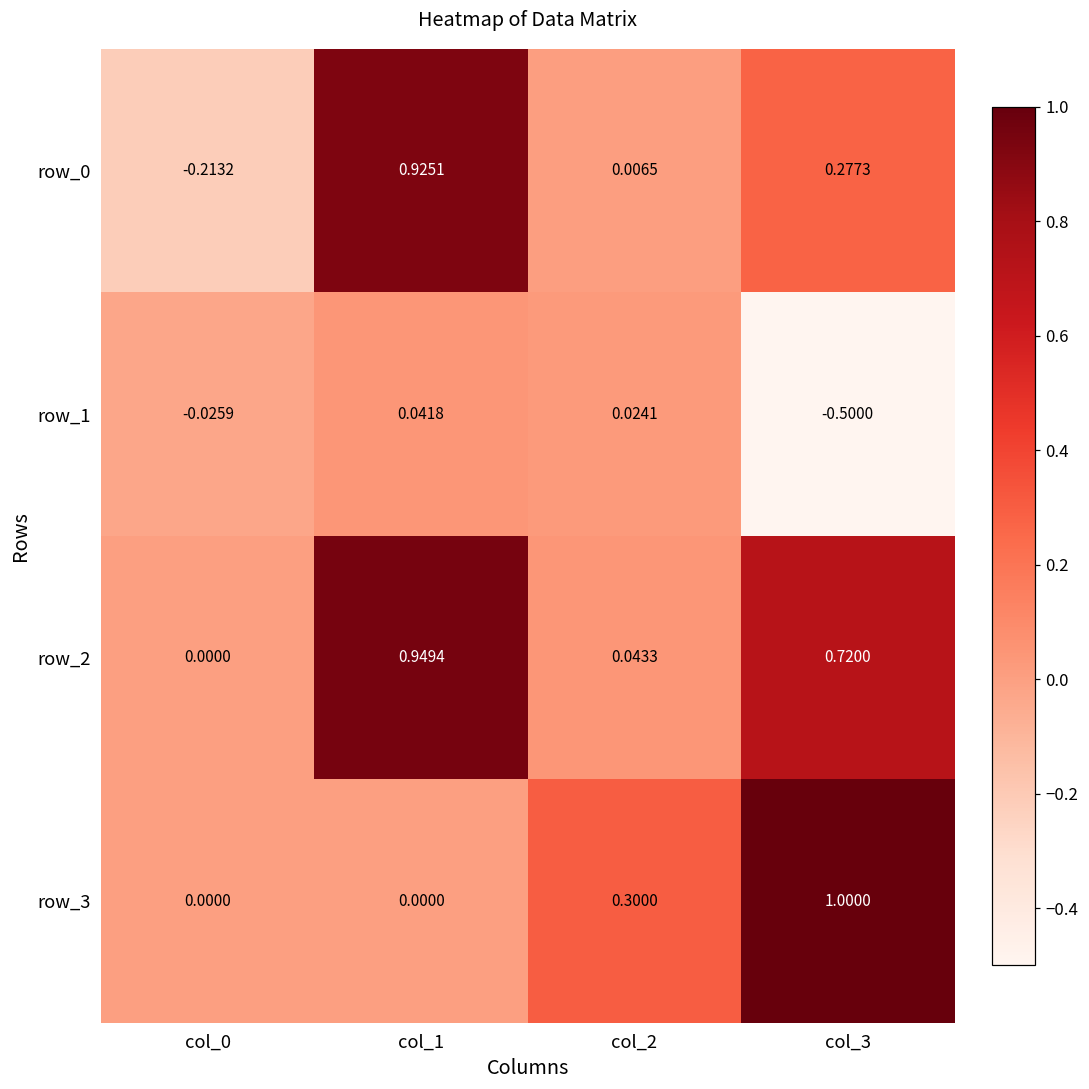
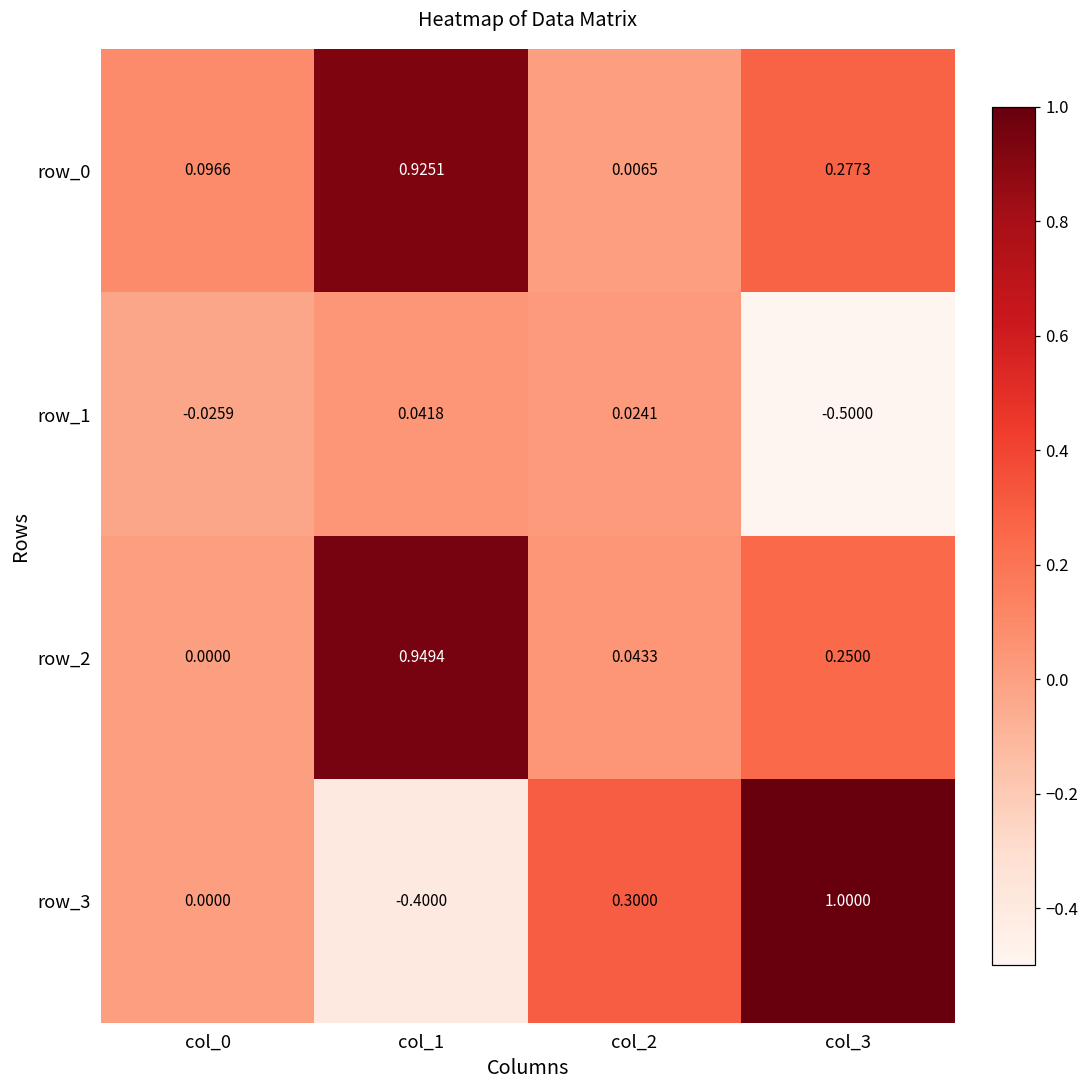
  {
    "row_0": {
-     "col_0": -0.2132,
+     "col_0": 0.0966,
      "col_1": 0.9251,
      "col_2": 0.0065,
      "col_3": 0.2773
    },
    "row_1": {
      "col_0": -0.0259,
      "col_1": 0.0418,
      "col_2": 0.0241,
      "col_3": -0.5000
    },
    "row_2": {
      "col_0": 0.0000,
      "col_1": 0.9494,
      "col_2": 0.0433,
-     "col_3": 0.7200
+     "col_3": 0.2500
    },
    "row_3": {
      "col_0": 0.0000,
-     "col_1": 0.0000,
+     "col_1": -0.4000,
      "col_2": 0.3000,
      "col_3": 1.0000
    }
  }
